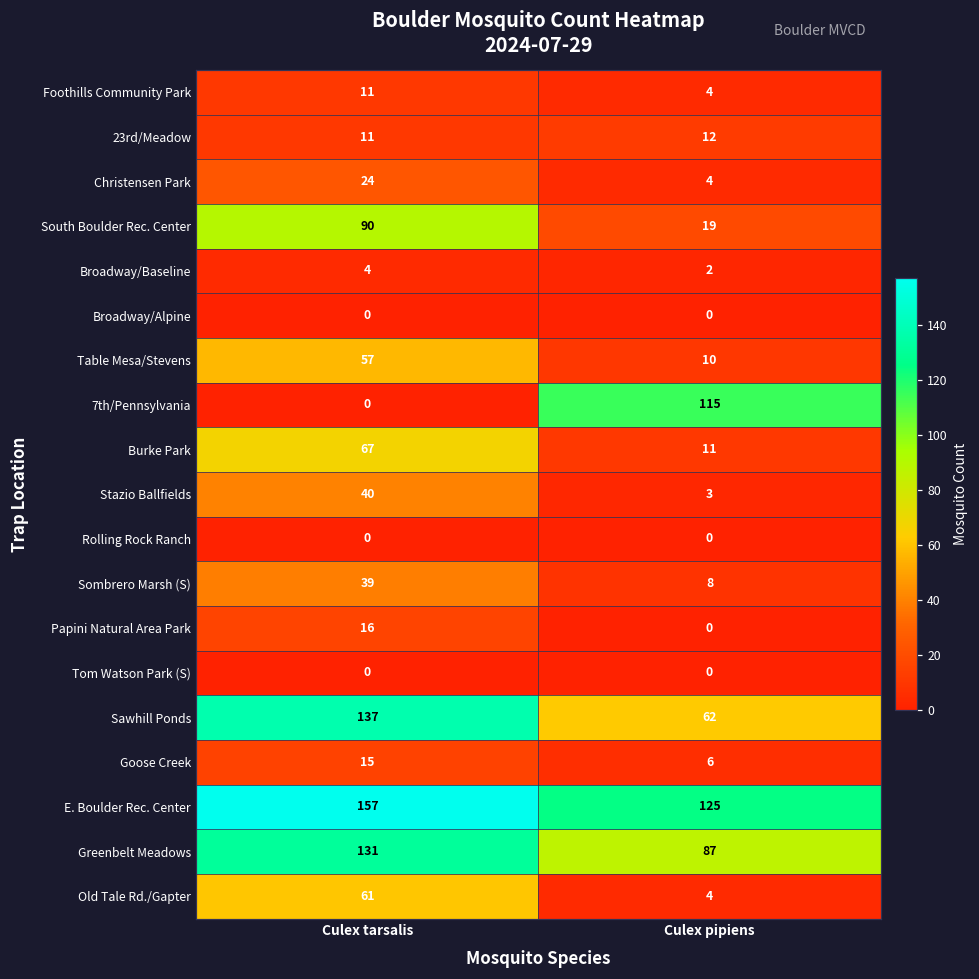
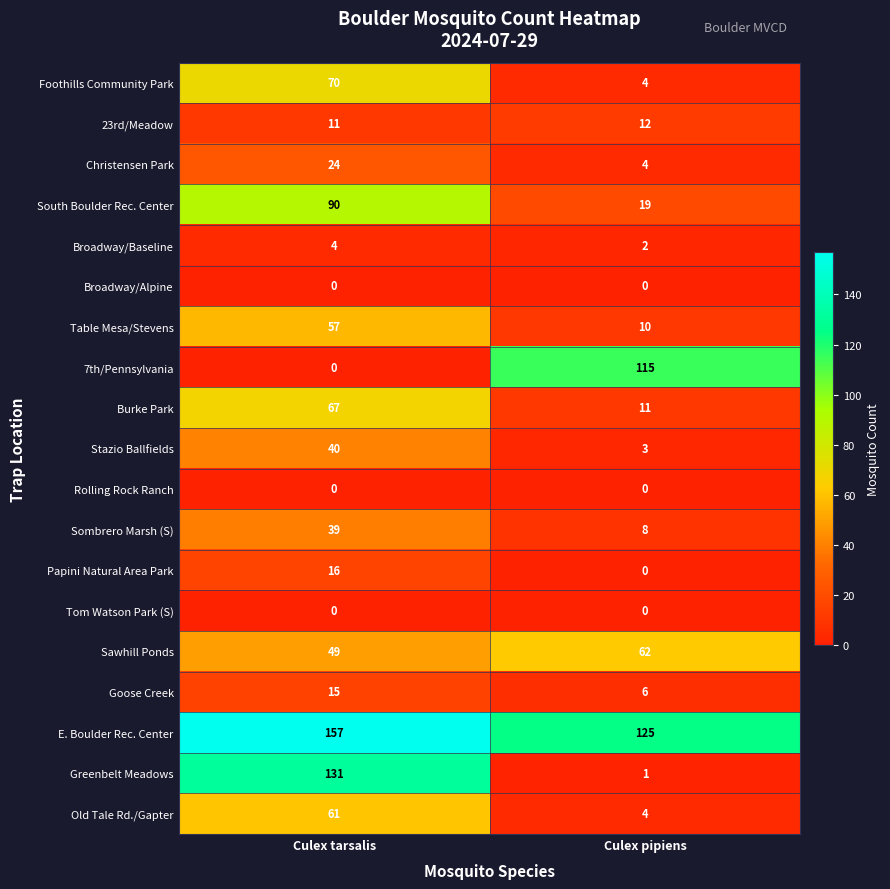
  {
    "Foothills Community Park": {
-     "Culex tarsalis": 11,
+     "Culex tarsalis": 70,
      "Culex pipiens": 4
    },
    "23rd/Meadow": {
      "Culex tarsalis": 11,
      "Culex pipiens": 12
    },
    "Christensen Park": {
      "Culex tarsalis": 24,
      "Culex pipiens": 4
    },
    "South Boulder Rec. Center": {
      "Culex tarsalis": 90,
      "Culex pipiens": 19
    },
    "Broadway/Baseline": {
      "Culex tarsalis": 4,
      "Culex pipiens": 2
    },
    "Broadway/Alpine": {
      "Culex tarsalis": 0,
      "Culex pipiens": 0
    },
    "Table Mesa/Stevens": {
      "Culex tarsalis": 57,
      "Culex pipiens": 10
    },
    "7th/Pennsylvania": {
      "Culex tarsalis": 0,
      "Culex pipiens": 115
    },
    "Burke Park": {
      "Culex tarsalis": 67,
      "Culex pipiens": 11
    },
    "Stazio Ballfields": {
      "Culex tarsalis": 40,
      "Culex pipiens": 3
    },
    "Rolling Rock Ranch": {
      "Culex tarsalis": 0,
      "Culex pipiens": 0
    },
    "Sombrero Marsh (S)": {
      "Culex tarsalis": 39,
      "Culex pipiens": 8
    },
    "Papini Natural Area Park": {
      "Culex tarsalis": 16,
      "Culex pipiens": 0
    },
    "Tom Watson Park (S)": {
      "Culex tarsalis": 0,
      "Culex pipiens": 0
    },
    "Sawhill Ponds": {
-     "Culex tarsalis": 137,
+     "Culex tarsalis": 49,
      "Culex pipiens": 62
    },
    "Goose Creek": {
      "Culex tarsalis": 15,
      "Culex pipiens": 6
    },
    "E. Boulder Rec. Center": {
      "Culex tarsalis": 157,
      "Culex pipiens": 125
    },
    "Greenbelt Meadows": {
      "Culex tarsalis": 131,
-     "Culex pipiens": 87
+     "Culex pipiens": 1
    },
    "Old Tale Rd./Gapter": {
      "Culex tarsalis": 61,
      "Culex pipiens": 4
    }
  }
